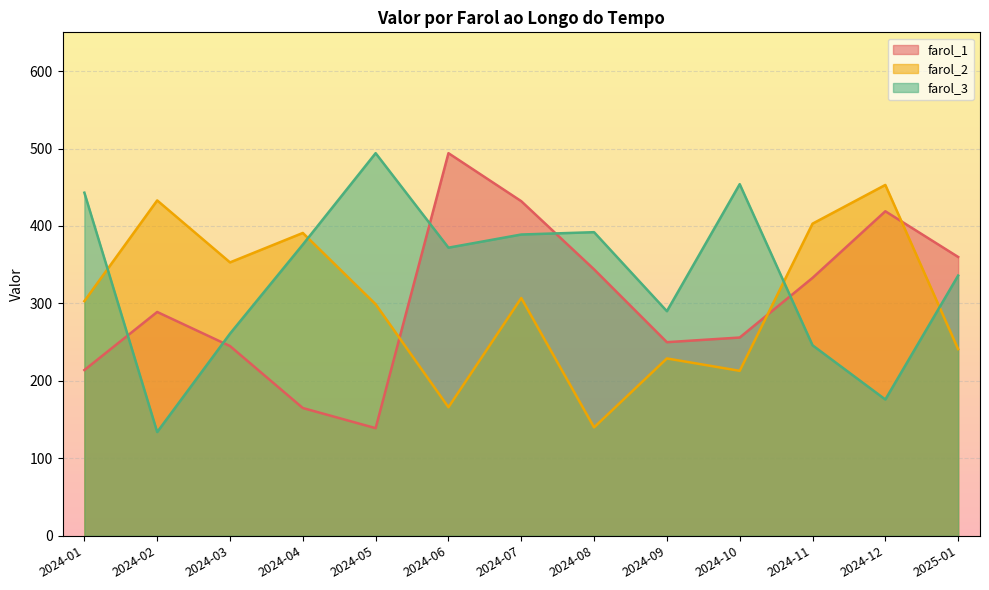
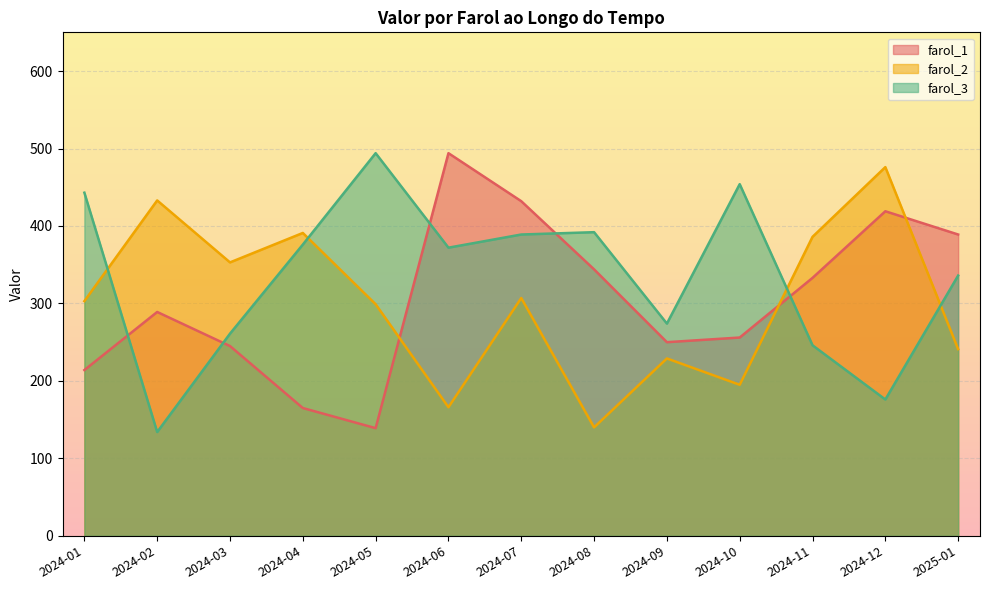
  {
    "farol_1": {
      "2024-01": 210,
      "2024-02": 290,
      "2024-03": 250,
      "2024-04": 170,
      "2024-05": 140,
      "2024-06": 490,
      "2024-07": 430,
      "2024-08": 340,
      "2024-09": 250,
      "2024-10": 260,
      "2024-11": 330,
      "2024-12": 420,
-     "2025-01": 360
+     "2025-01": 390
    },
    "farol_2": {
      "2024-01": 300,
      "2024-02": 430,
      "2024-03": 350,
      "2024-04": 390,
      "2024-05": 300,
      "2024-06": 170,
      "2024-07": 310,
      "2024-08": 140,
      "2024-09": 230,
-     "2024-10": 210,
-     "2024-11": 400,
-     "2024-12": 450,
+     "2024-10": 200,
+     "2024-11": 390,
+     "2024-12": 480,
      "2025-01": 240
    },
    "farol_3": {
      "2024-01": 440,
      "2024-02": 130,
      "2024-03": 260,
      "2024-04": 380,
      "2024-05": 490,
      "2024-06": 370,
      "2024-07": 390,
      "2024-08": 390,
-     "2024-09": 290,
+     "2024-09": 270,
      "2024-10": 450,
      "2024-11": 250,
      "2024-12": 180,
      "2025-01": 340
    }
  }
